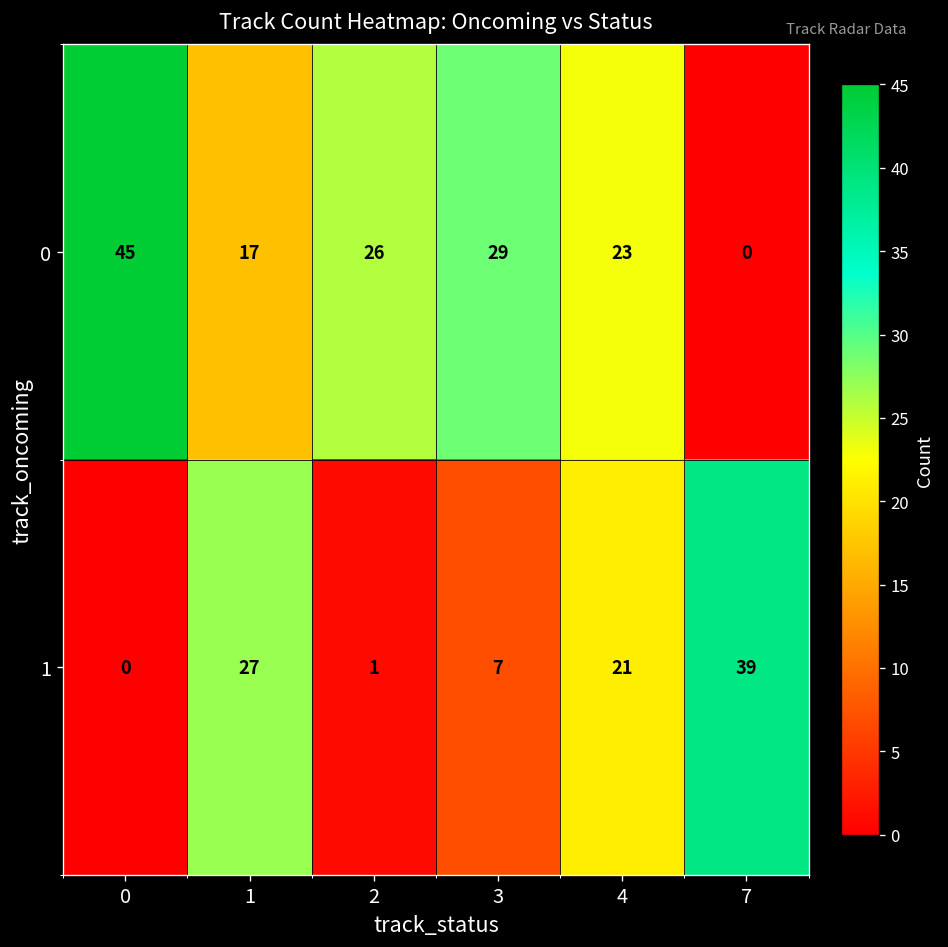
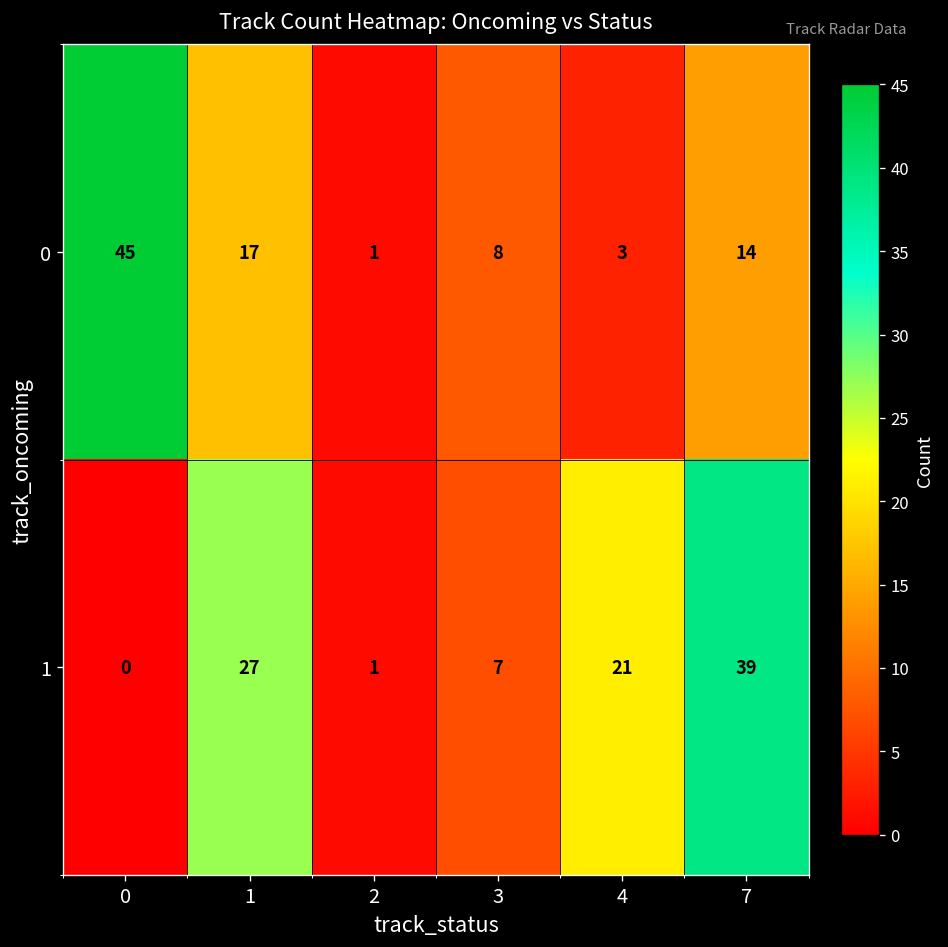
  {
    "0": {
      "0": 45,
      "1": 17,
-     "2": 26,
-     "3": 29,
-     "4": 23,
-     "7": 0
+     "2": 1,
+     "3": 8,
+     "4": 3,
+     "7": 14
    },
    "1": {
      "0": 0,
      "1": 27,
      "2": 1,
      "3": 7,
      "4": 21,
      "7": 39
    }
  }
